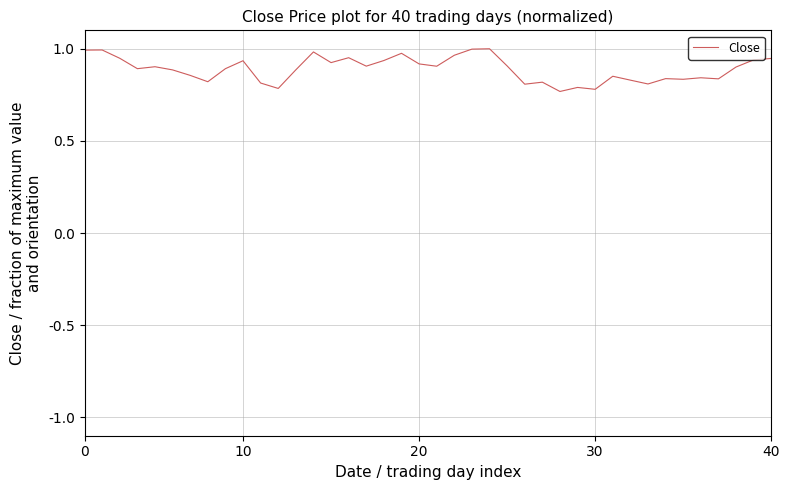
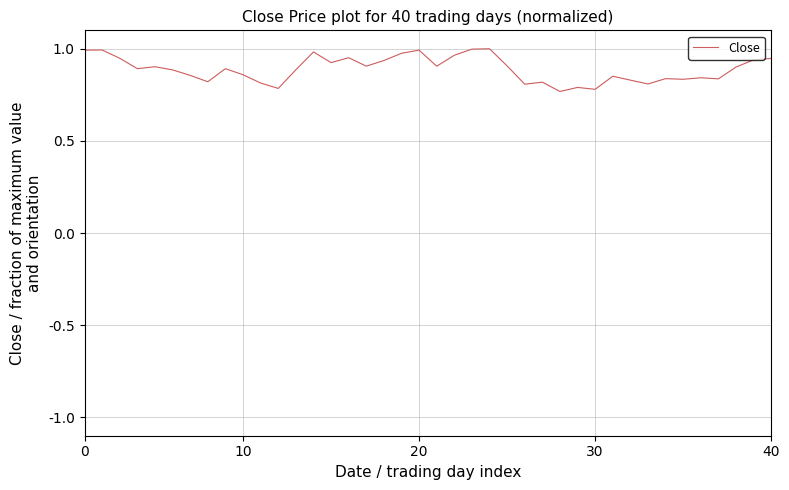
  {
    "0": 0.99,
-   "10": 0.94,
-   "20": 0.92,
+   "10": 0.86,
+   "20": 0.99,
    "30": 0.78,
    "40": 0.95
  }
